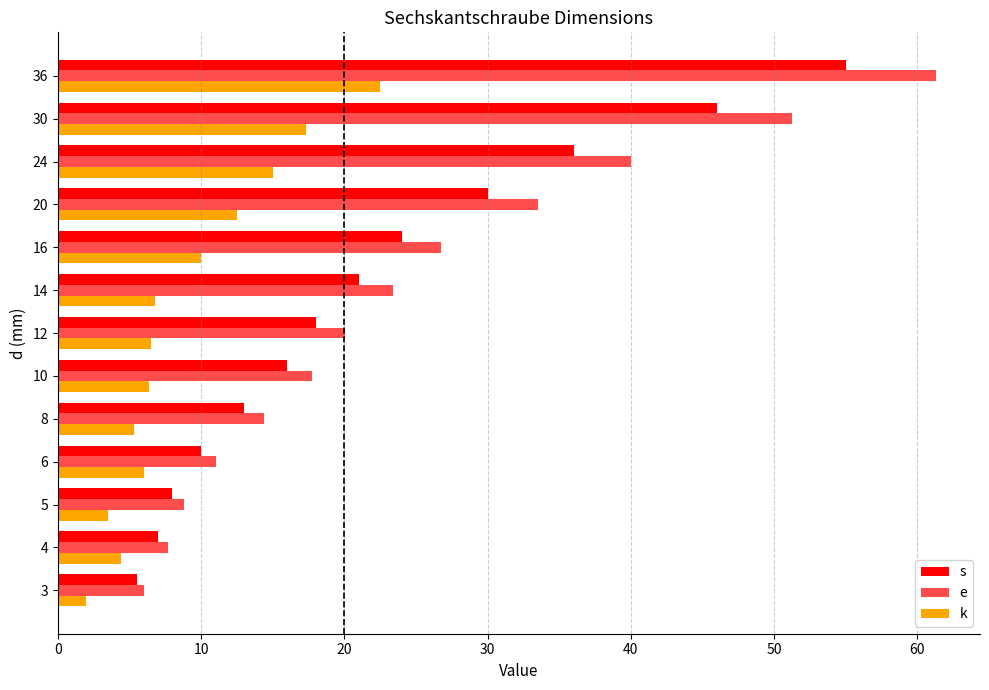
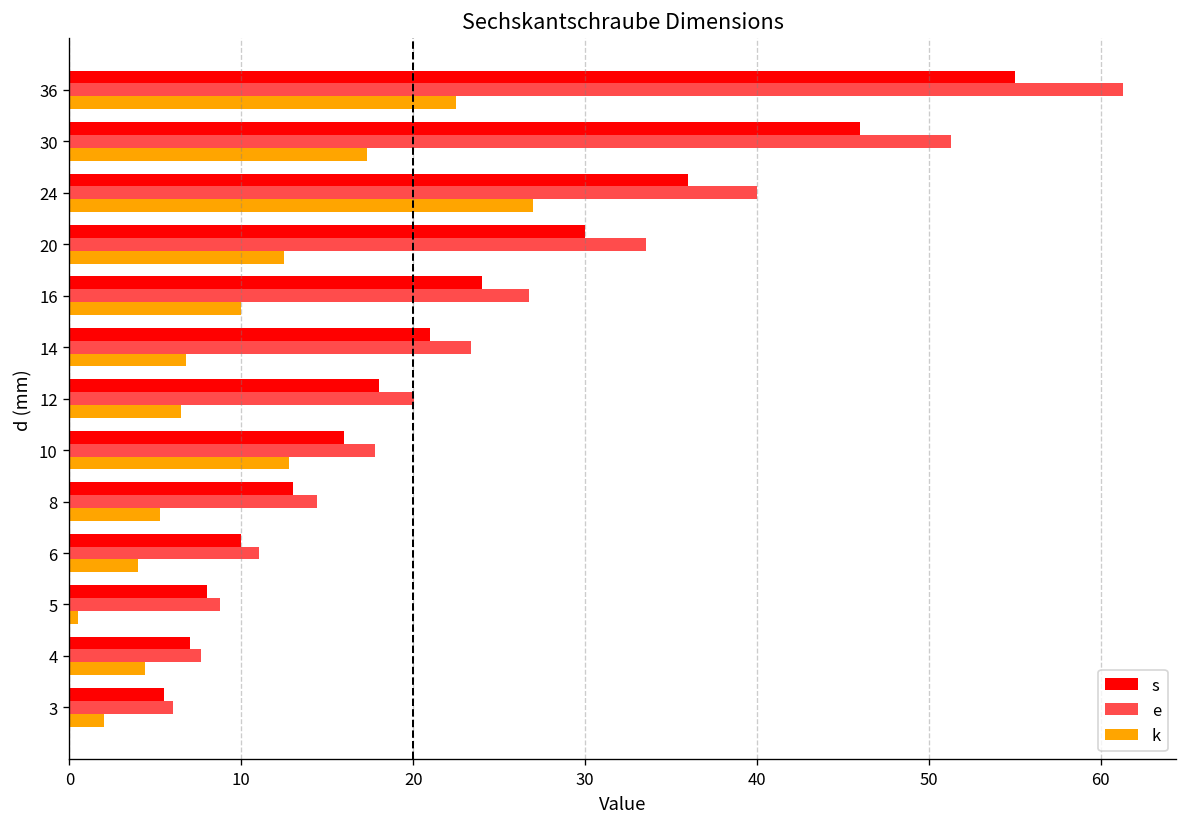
  {
    "k": {
      "36": 22.5,
      "30": 17.3,
-     "24": 15,
+     "24": 27,
      "20": 12.5,
      "16": 10.0,
      "14": 6.8,
      "12": 6.5,
-     "10": 6.4,
+     "10": 12.8,
      "8": 5.3,
-     "6": 6,
-     "5": 3.5,
+     "6": 4,
+     "5": 0.5,
      "4": 4.4,
      "3": 2.0
    }
  }
